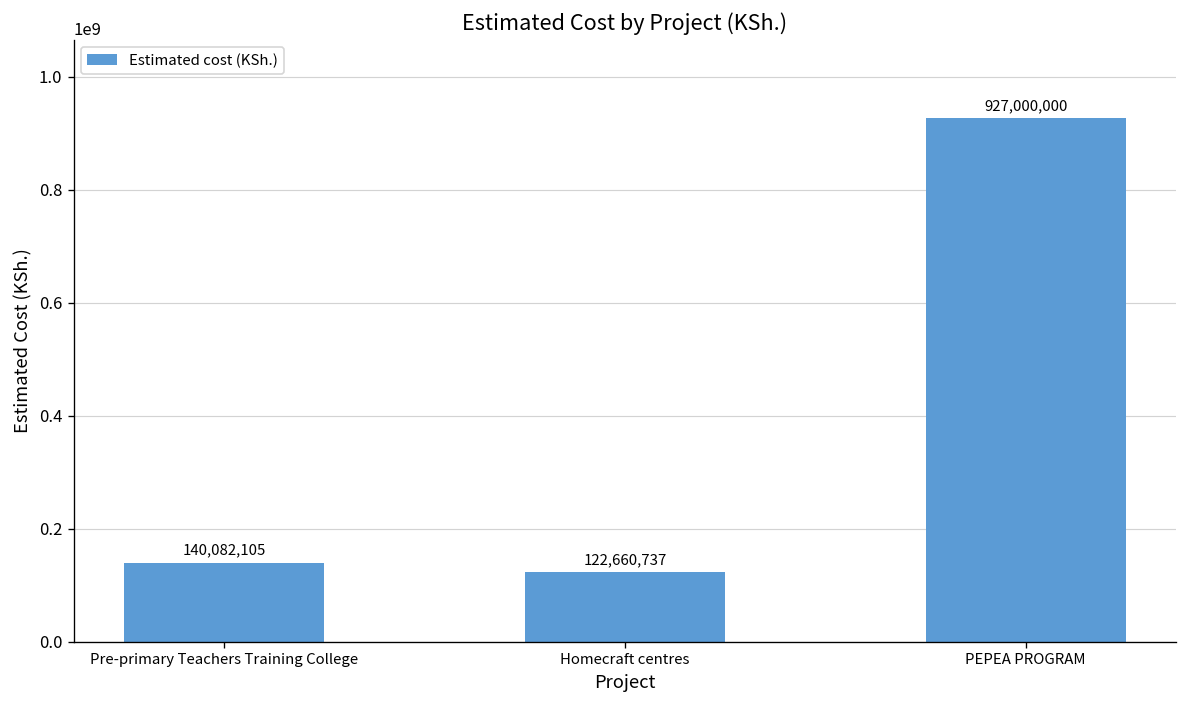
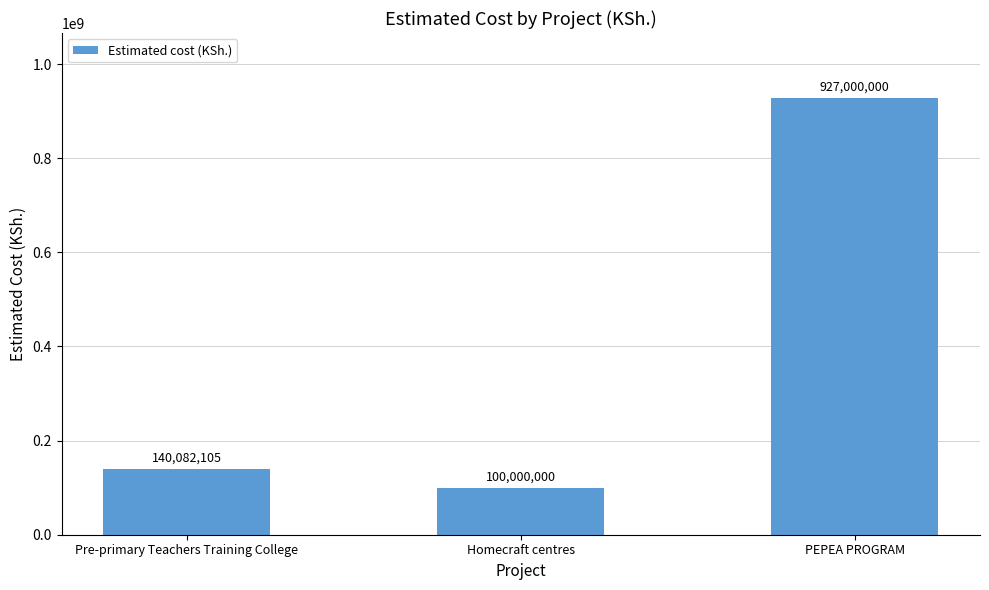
  {
    "Pre-primary Teachers Training College": "140,082,105",
-   "Homecraft centres": "122,660,737",
+   "Homecraft centres": "100,000,000",
    "PEPEA PROGRAM": "927,000,000"
  }
